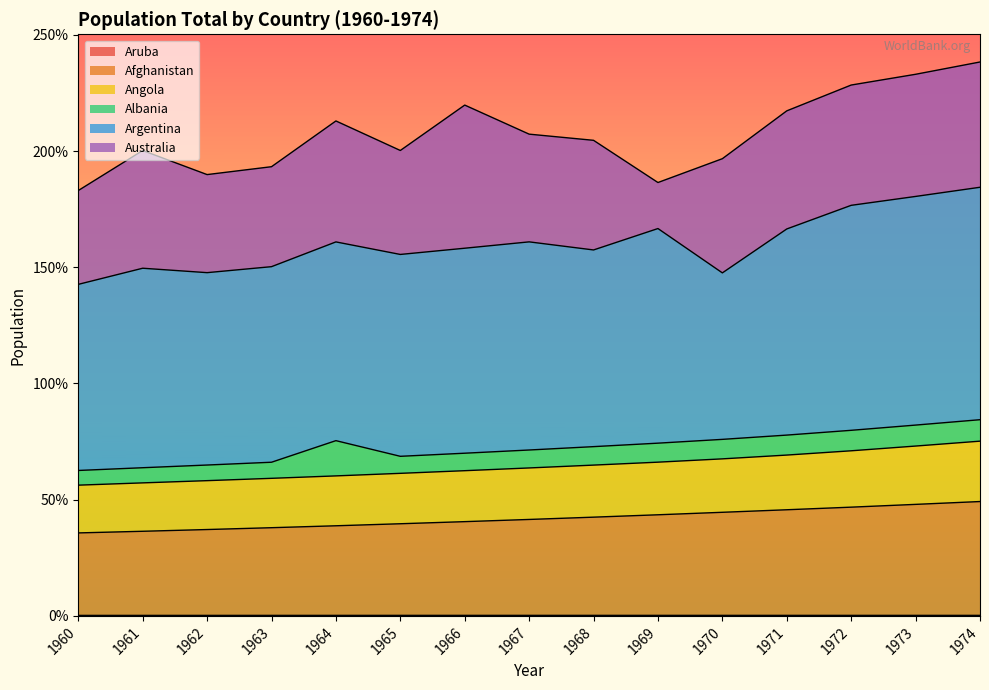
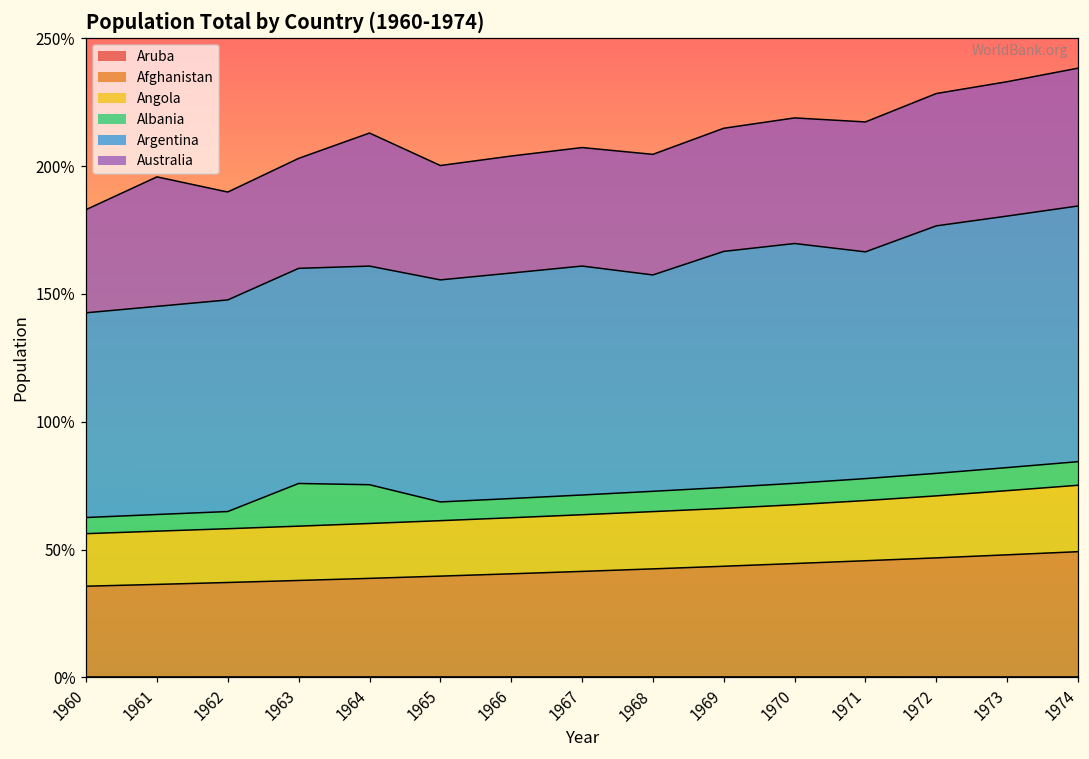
  {
    "Angola": {
      "1960": "21%",
      "1961": "21%",
      "1962": "21%",
      "1963": "21%",
      "1964": "21%",
      "1965": "22%",
      "1966": "22%",
      "1967": "22%",
      "1968": "22%",
      "1969": "23%",
      "1970": "23%",
      "1971": "24%",
      "1972": "24%",
      "1973": "25%",
      "1974": "26%"
    },
    "Albania": {
      "1960": "6%",
      "1961": "7%",
      "1962": "7%",
-     "1963": "7%",
+     "1963": "17%",
      "1964": "15%",
      "1965": "7%",
      "1966": "8%",
      "1967": "8%",
      "1968": "8%",
      "1969": "8%",
      "1970": "8%",
      "1971": "9%",
      "1972": "9%",
      "1973": "9%",
      "1974": "9%"
    },
    "Argentina": {
      "1960": "80%",
-     "1961": "86%",
+     "1961": "81%",
      "1962": "83%",
      "1963": "84%",
      "1964": "85%",
      "1965": "87%",
      "1966": "88%",
      "1967": "90%",
      "1968": "85%",
      "1969": "92%",
-     "1970": "72%",
+     "1970": "94%",
      "1971": "89%",
      "1972": "97%",
      "1973": "98%",
      "1974": "100%"
    },
    "Australia": {
      "1960": "40%",
      "1962": "42%",
      "1963": "43%",
      "1964": "52%",
      "1965": "45%",
-     "1966": "62%",
+     "1966": "46%",
      "1967": "46%",
      "1968": "47%",
-     "1969": "20%",
+     "1969": "48%",
      "1970": "49%",
      "1971": "51%",
      "1972": "52%",
      "1973": "53%",
      "1974": "54%"
    }
  }
